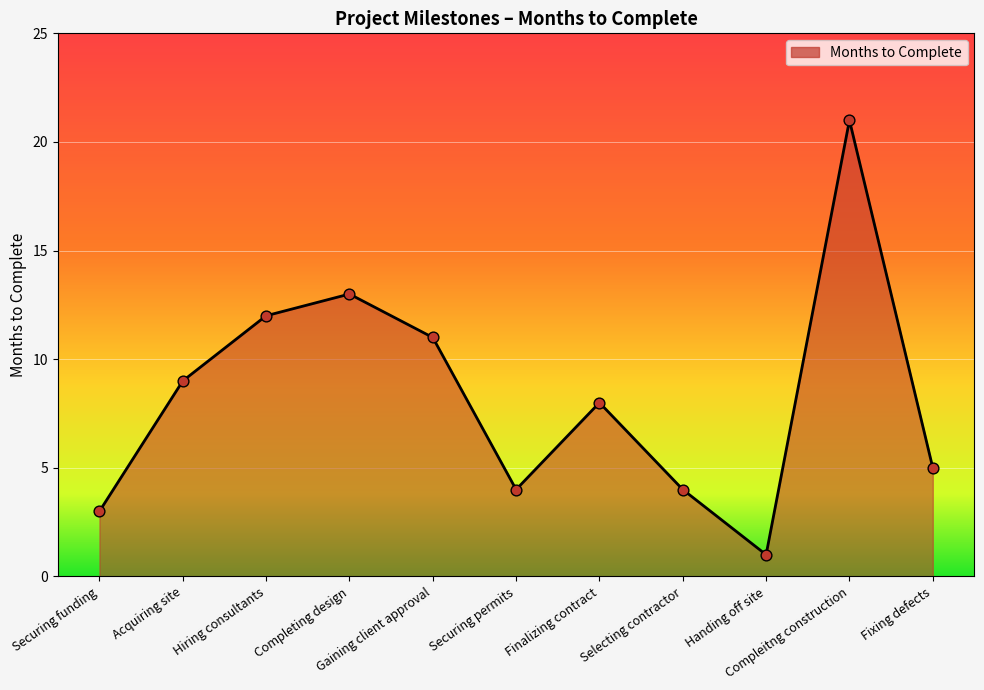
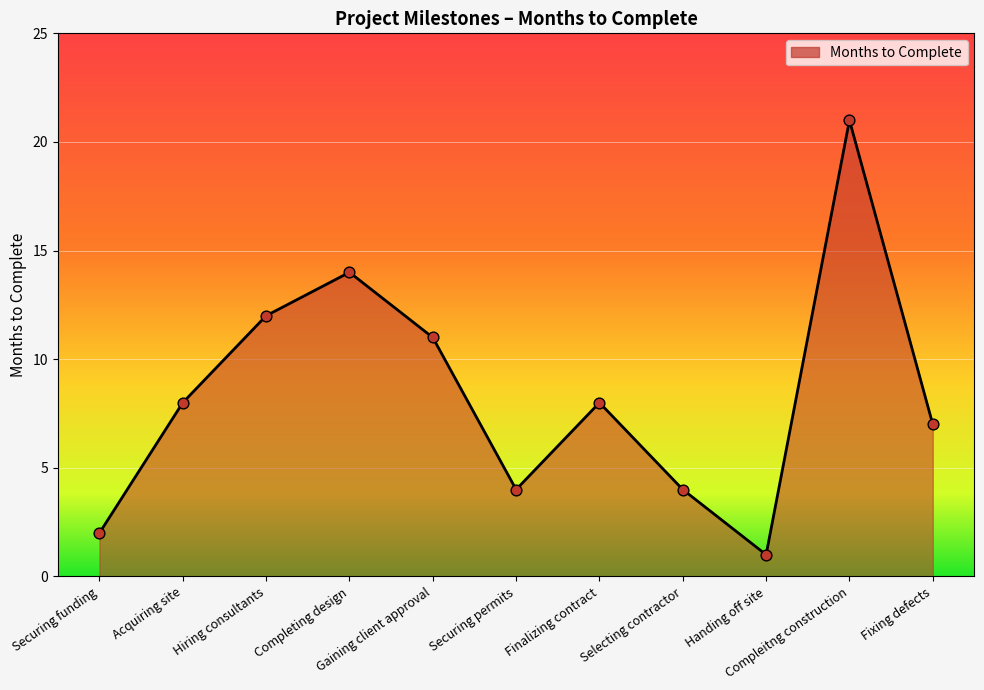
  {
-   "Securing funding": 3,
-   "Acquiring site": 9,
+   "Securing funding": 2,
+   "Acquiring site": 8,
    "Hiring consultants": 12,
-   "Completing design": 13,
+   "Completing design": 14,
    "Gaining client approval": 11,
    "Securing permits": 4,
    "Finalizing contract": 8,
    "Selecting contractor": 4,
    "Handing off site": 1,
    "Compleitng construction": 21,
-   "Fixing defects": 5
+   "Fixing defects": 7
  }
